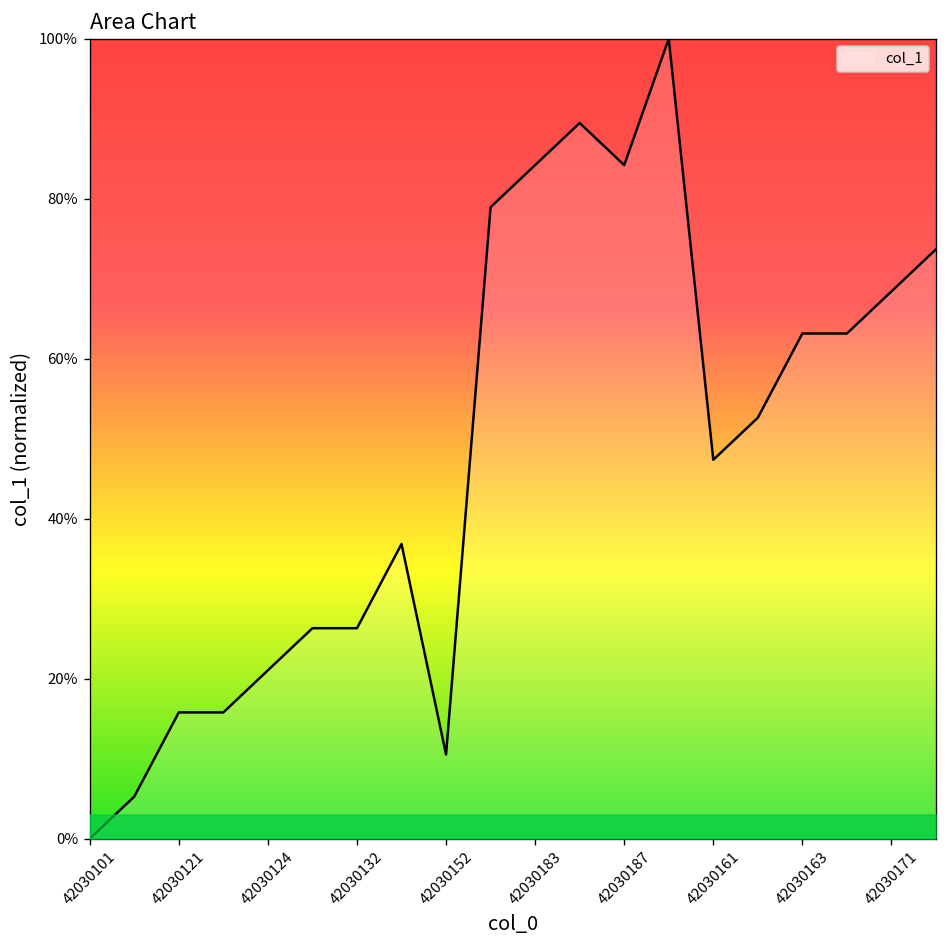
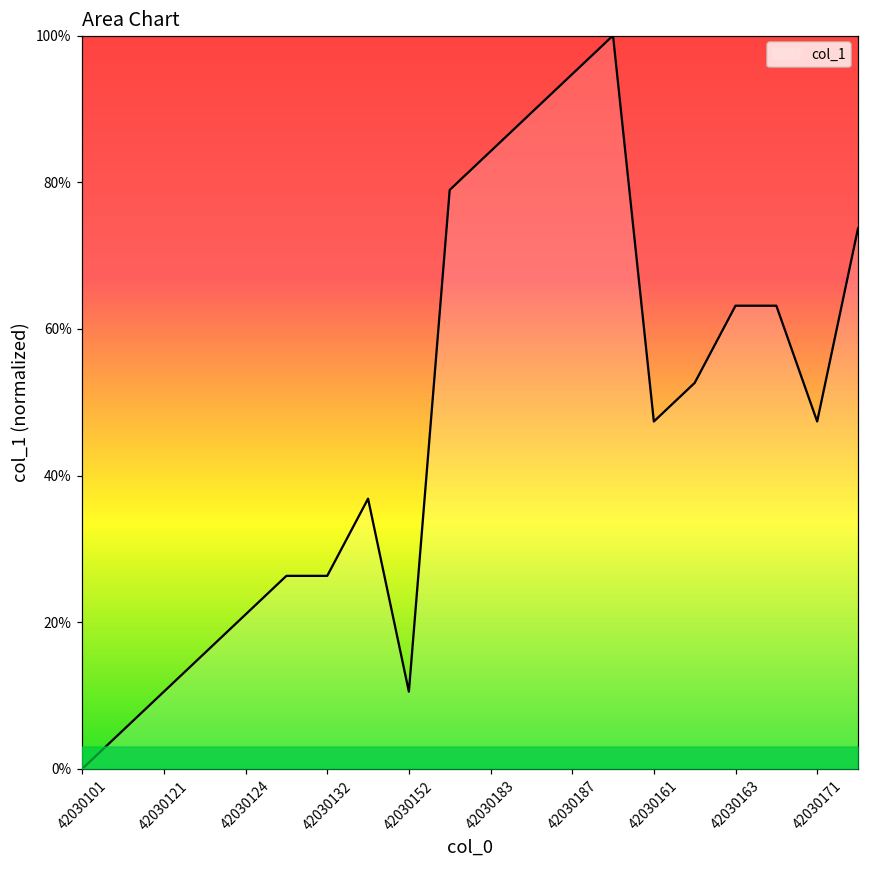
  {
    "col_1": {
      "42030101": "0%",
-     "42030121": "16%",
+     "42030121": "11%",
      "42030124": "21%",
      "42030132": "26%",
      "42030152": "11%",
      "42030183": "84%",
-     "42030187": "84%",
+     "42030187": "95%",
      "42030161": "47%",
      "42030163": "63%",
-     "42030171": "68%"
+     "42030171": "47%"
    }
  }
